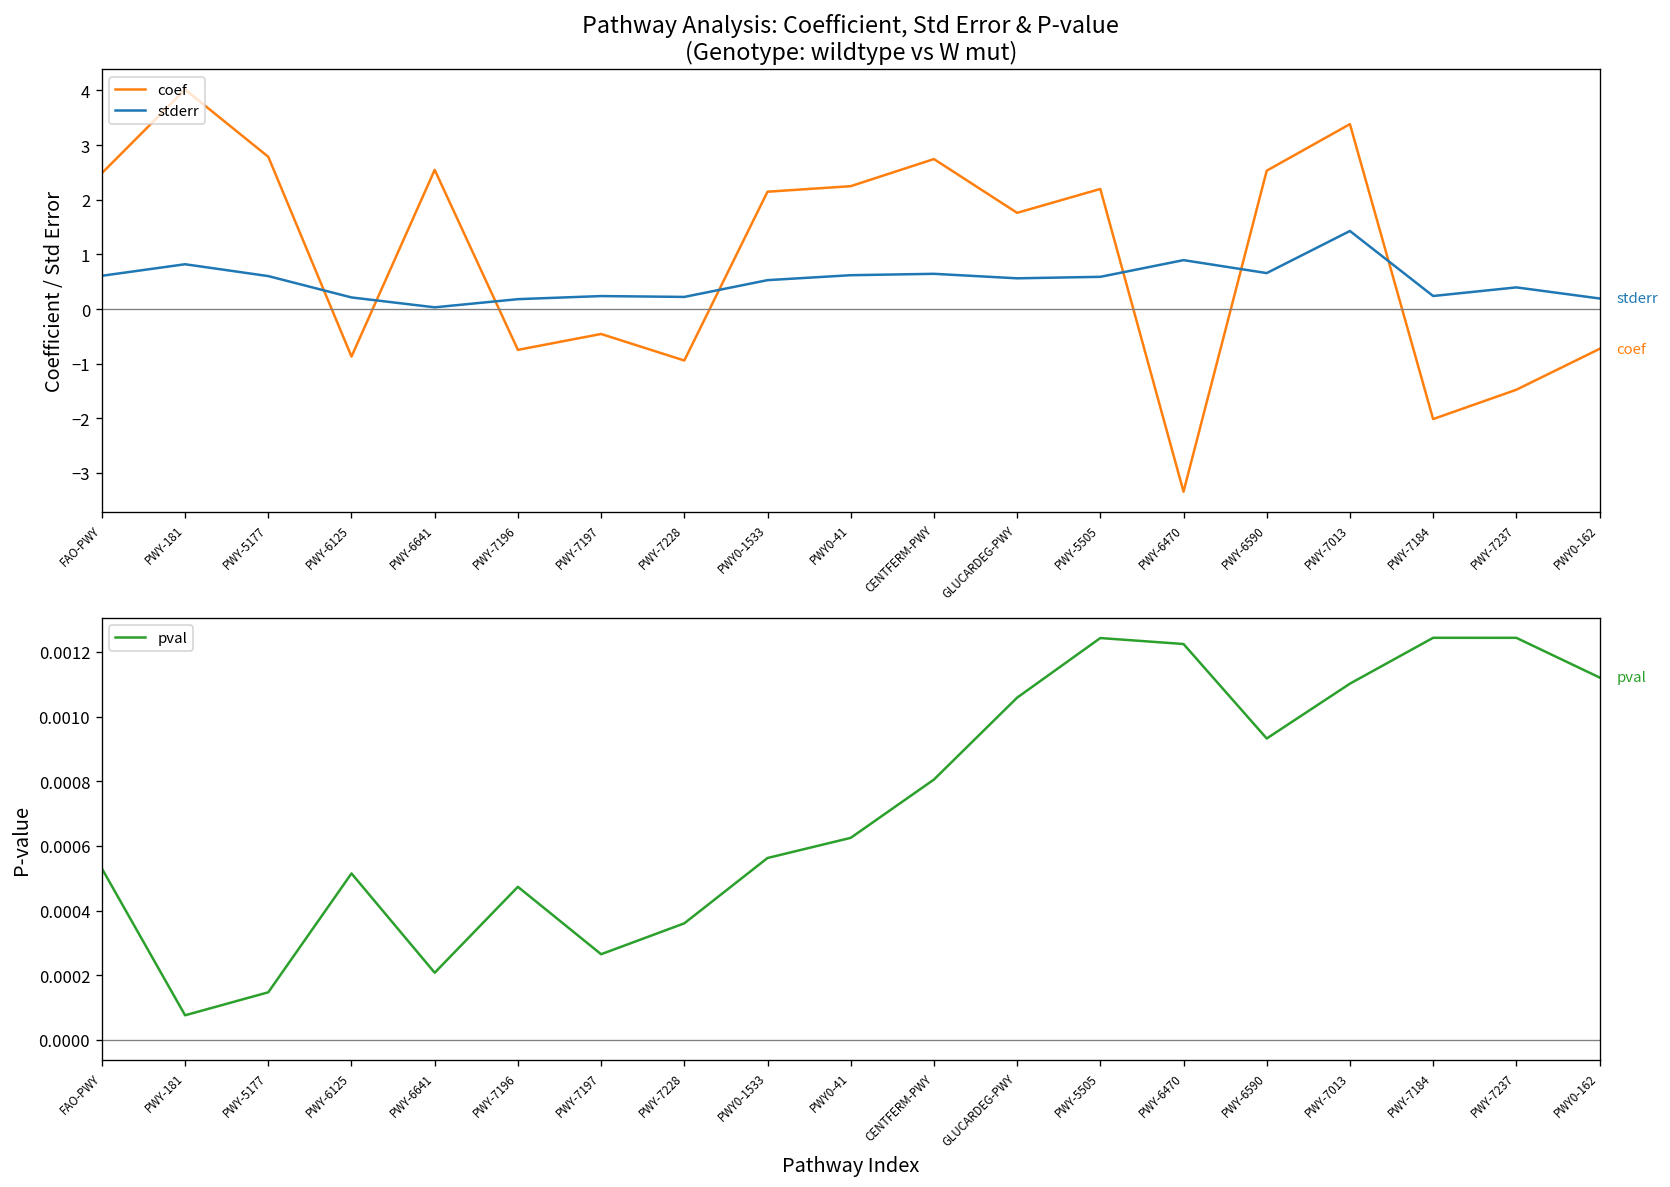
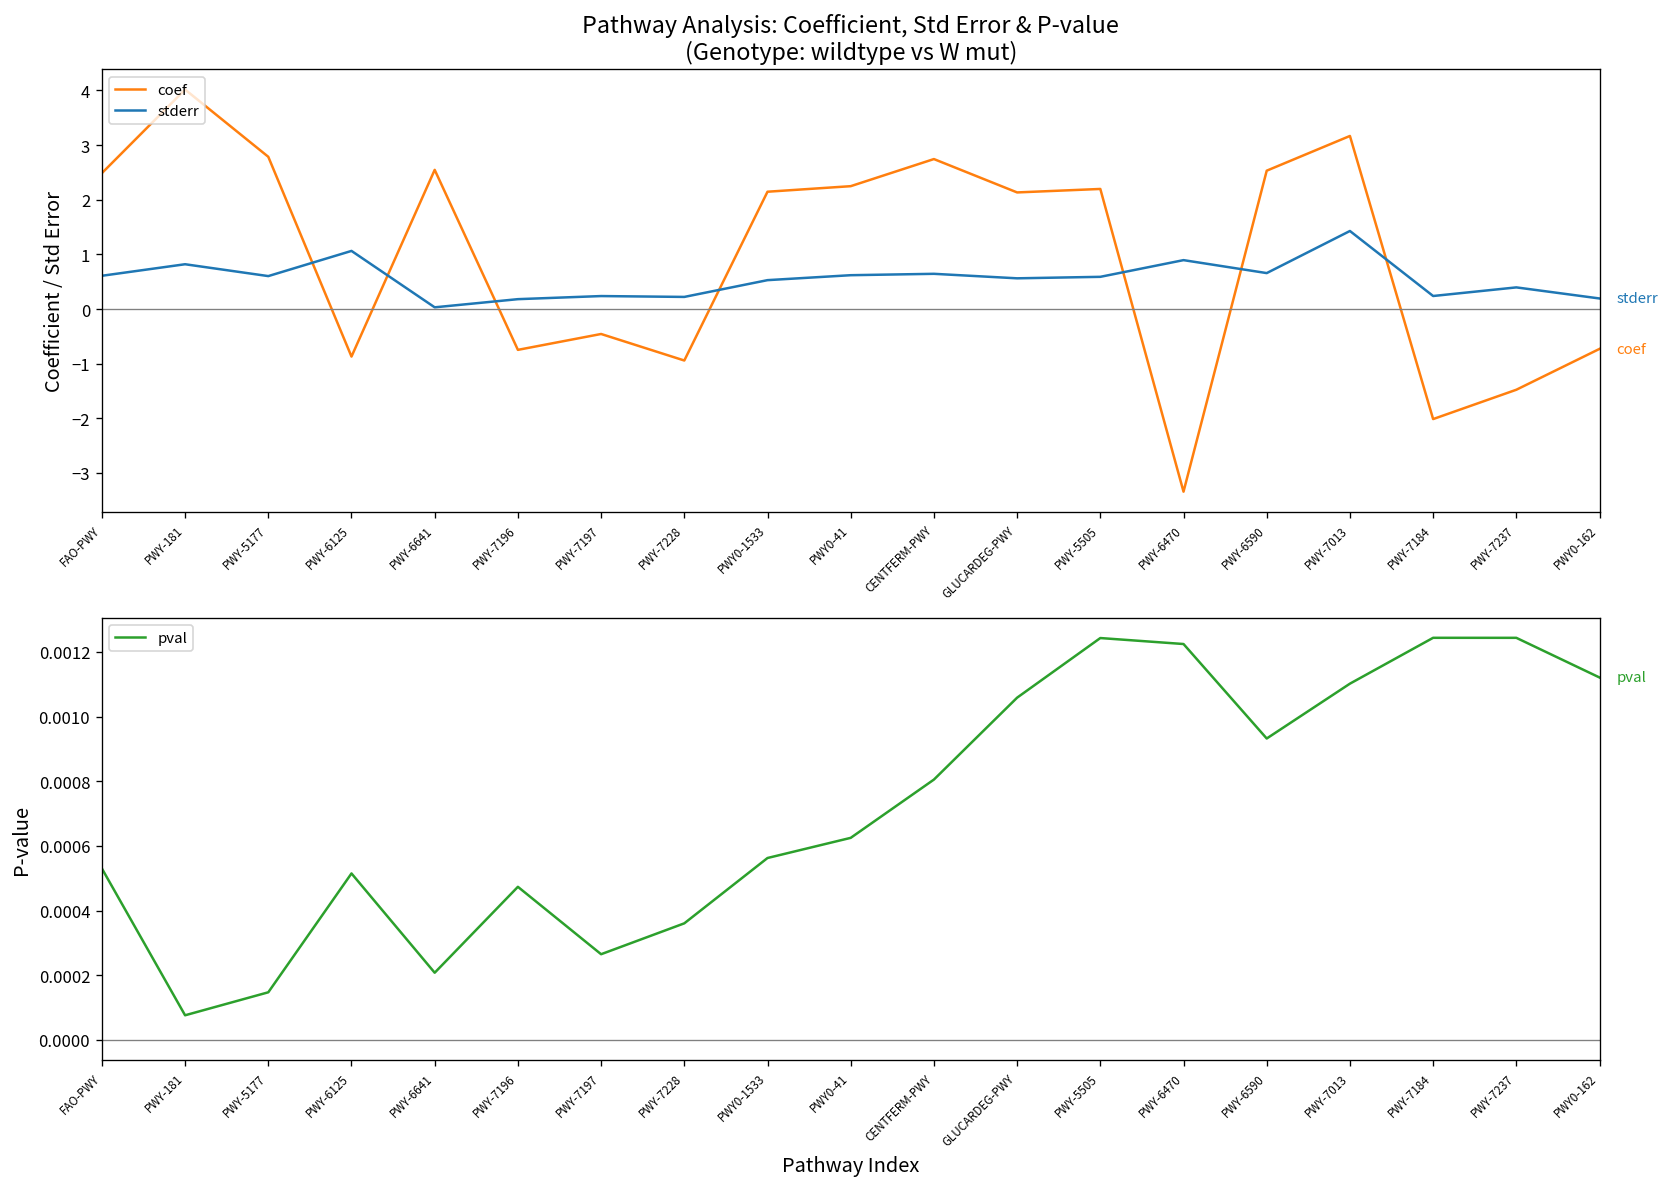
  {
    "Pathway Analysis: Coefficient, Std Error & P-value (Genotype: wildtype vs W mut)": {
      "coef": {
        "FAO-PWY": 2.5,
        "PWY-5177": 2.8,
        "PWY-6125": -0.9,
        "PWY-6641": 2.5,
        "PWY-7196": -0.7,
        "PWY-7197": -0.5,
        "PWY-7228": -0.9,
        "PWY0-1533": 2.1,
        "PWY0-41": 2.2,
        "CENTFERM-PWY": 2.7,
-       "GLUCARDEG-PWY": 1.8,
+       "GLUCARDEG-PWY": 2.1,
        "PWY-5505": 2.2,
        "PWY-6470": -3.3,
        "PWY-6590": 2.5,
-       "PWY-7013": 3.4,
+       "PWY-7013": 3.2,
        "PWY-7184": -2.0,
        "PWY-7237": -1.5,
        "PWY0-162": -0.7
      },
      "stderr": {
        "FAO-PWY": 0.6,
        "PWY-181": 0.8,
        "PWY-5177": 0.6,
-       "PWY-6125": 0.2,
+       "PWY-6125": 1.1,
        "PWY-6641": 0.0,
        "PWY-7196": 0.2,
        "PWY-7197": 0.2,
        "PWY-7228": 0.2,
        "PWY0-1533": 0.5,
        "PWY0-41": 0.6,
        "CENTFERM-PWY": 0.6,
        "GLUCARDEG-PWY": 0.6,
        "PWY-5505": 0.6,
        "PWY-6470": 0.9,
        "PWY-6590": 0.7,
        "PWY-7013": 1.4,
        "PWY-7184": 0.2,
        "PWY-7237": 0.4,
        "PWY0-162": 0.2
      }
    }
  }
